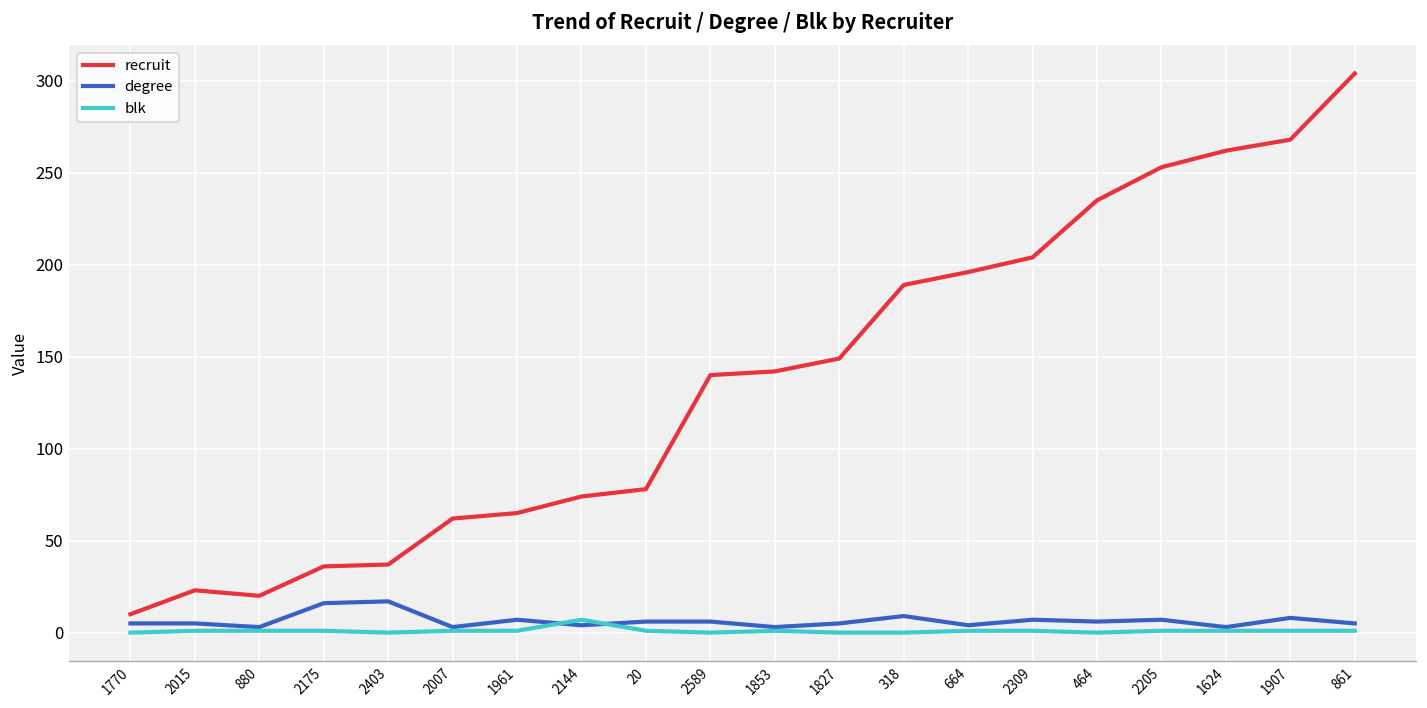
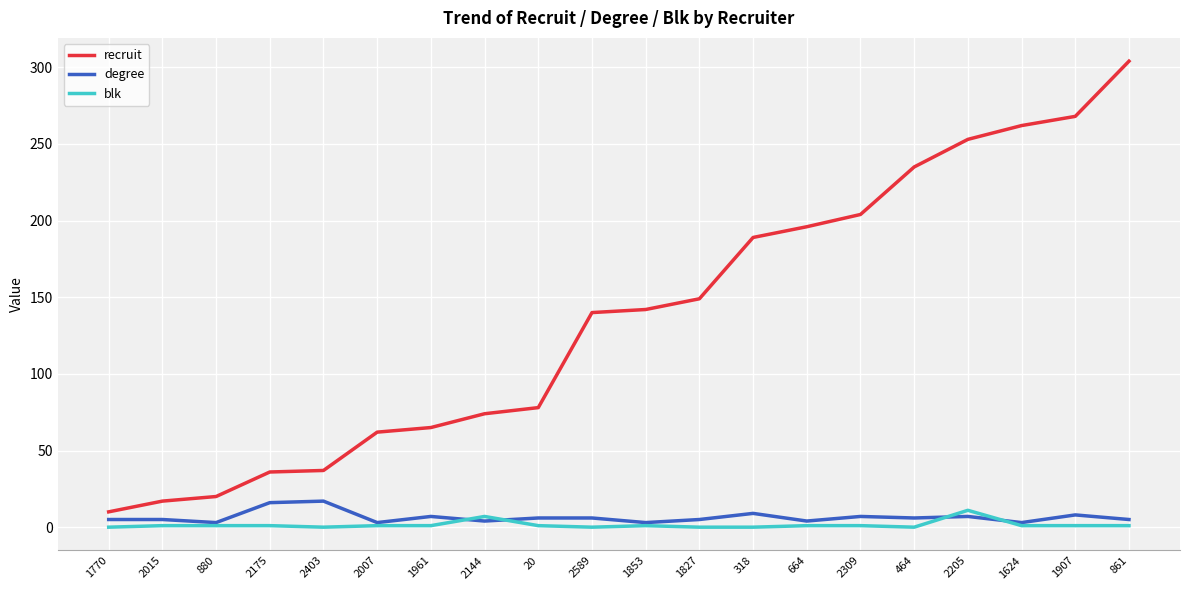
  {
    "recruit": {
      "1770": 10,
-     "2015": 23,
+     "2015": 17,
      "880": 20,
      "2175": 36,
      "2403": 37,
      "2007": 62,
      "1961": 65,
      "2144": 74,
      "20": 78,
      "2589": 140,
      "1853": 142,
      "1827": 149,
      "318": 189,
      "664": 196,
      "2309": 204,
      "464": 235,
      "2205": 253,
      "1624": 262,
      "1907": 268,
      "861": 304
    },
    "degree": {
      "1770": 5,
      "2015": 5,
      "880": 3,
      "2175": 16,
      "2403": 17,
      "2007": 3,
      "1961": 7,
      "2144": 4,
      "20": 6,
      "2589": 6,
      "1853": 3,
      "1827": 5,
      "318": 9,
      "664": 4,
      "2309": 7,
      "464": 6,
      "2205": 7,
      "1624": 3,
      "1907": 8,
      "861": 5
    },
    "blk": {
      "1770": 0,
      "2015": 1,
      "880": 1,
      "2175": 1,
      "2403": 0,
      "2007": 1,
      "1961": 1,
      "2144": 7,
      "20": 1,
      "2589": 0,
      "1853": 1,
      "1827": 0,
      "318": 0,
      "664": 1,
      "2309": 1,
      "464": 0,
-     "2205": 1,
+     "2205": 11,
      "1624": 1,
      "1907": 1,
      "861": 1
    }
  }
